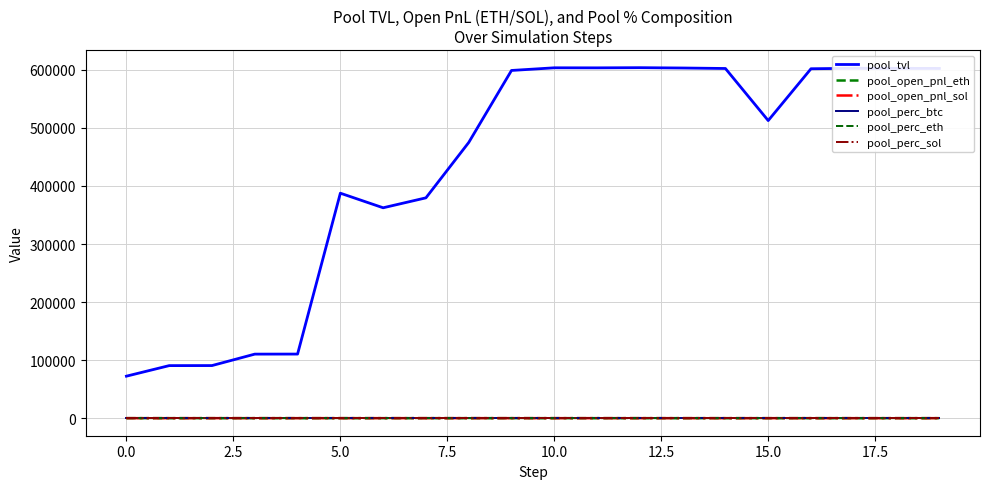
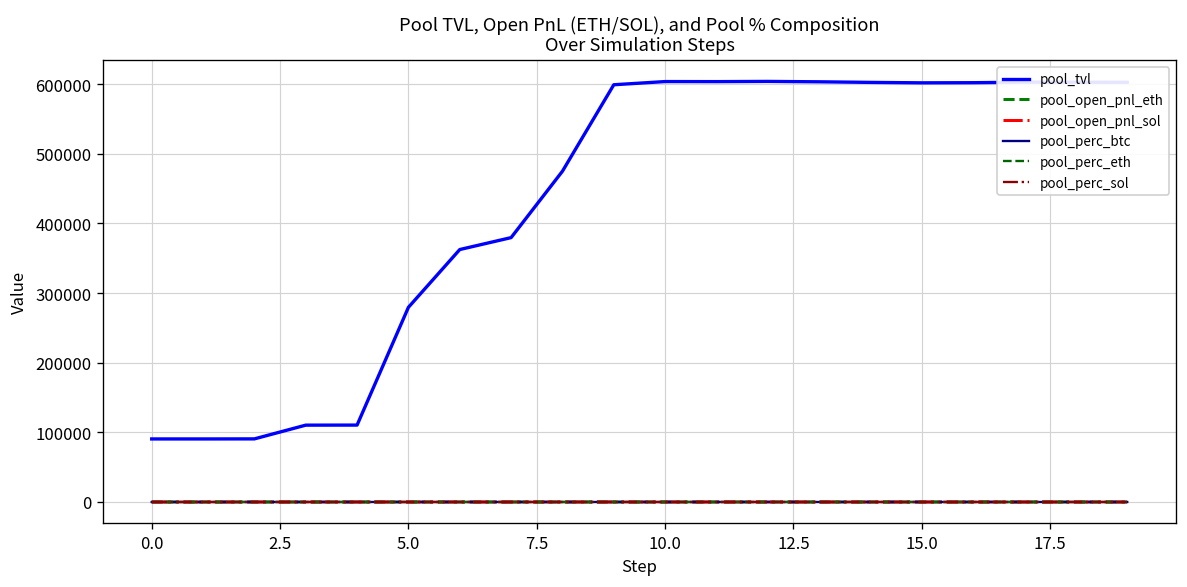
  {
    "pool_tvl": {
-     "0.0": 70000,
-     "5.0": 390000,
+     "0.0": 90000,
+     "5.0": 280000,
      "10.0": 600000,
-     "15.0": 510000
+     "15.0": 600000
    },
    "pool_perc_sol": {
      "0.0": 0,
      "5.0": 0,
      "10.0": 0,
      "15.0": 0
    }
  }
